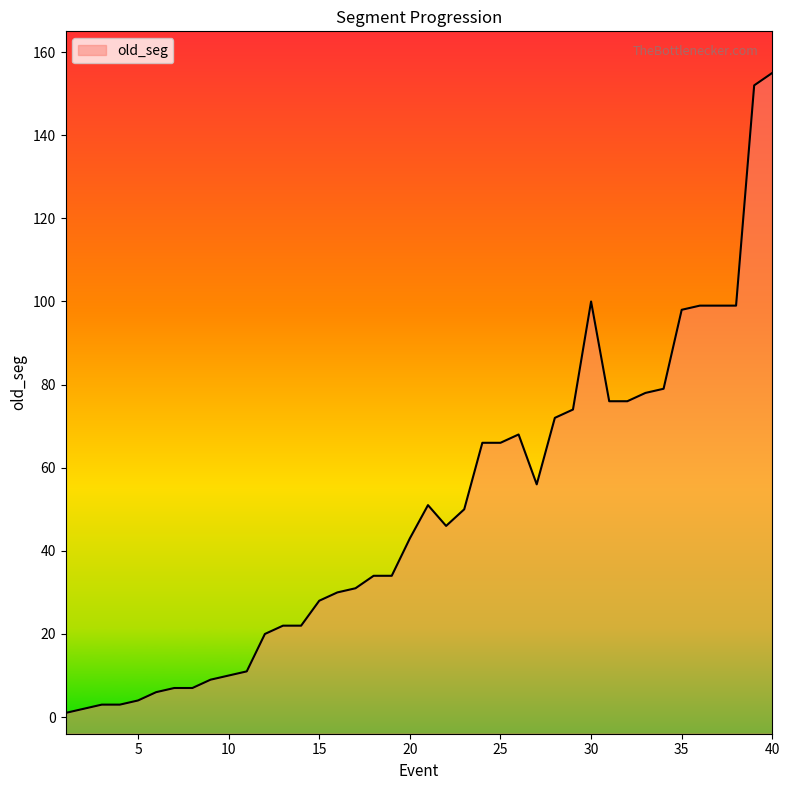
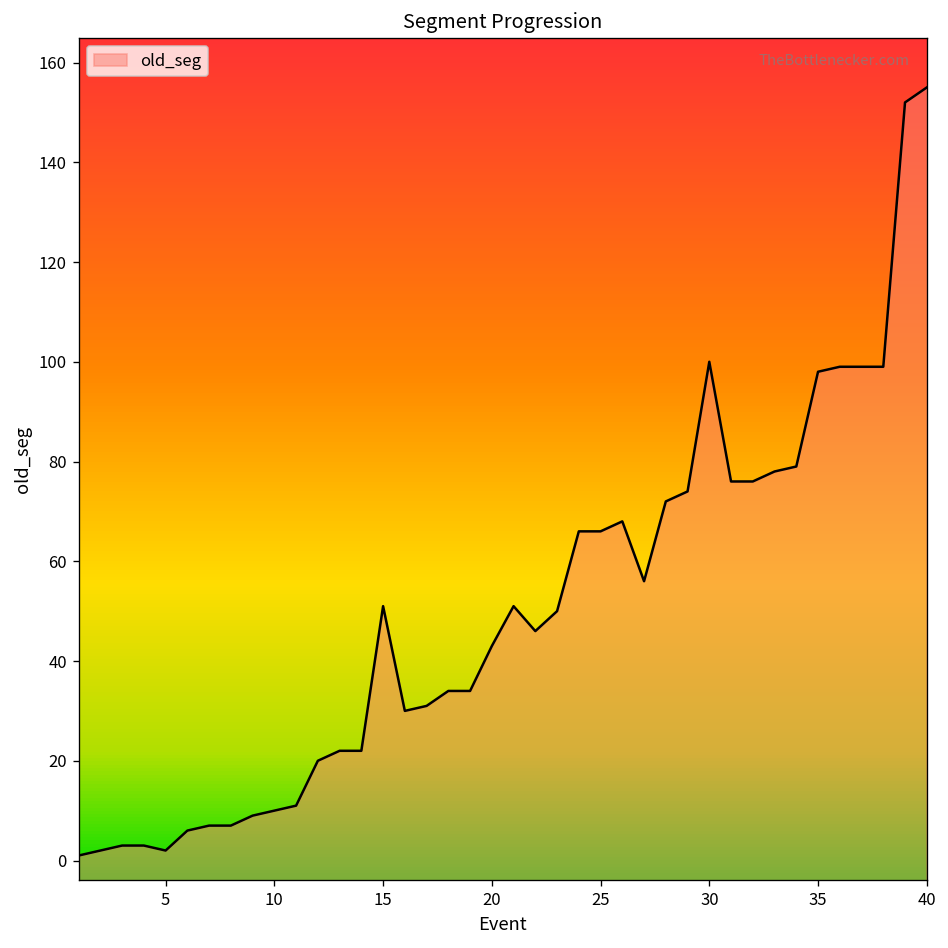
  {
-   "5": 4,
+   "5": 2,
    "10": 10,
-   "15": 28,
+   "15": 51,
    "20": 43,
    "25": 66,
    "30": 100,
    "35": 98,
    "40": 155
  }
